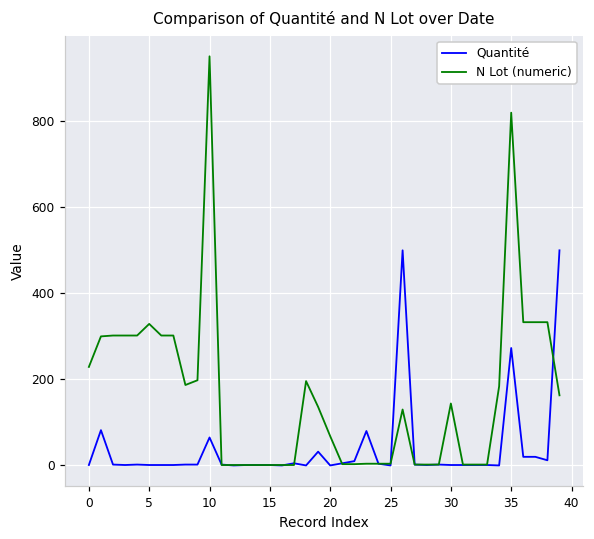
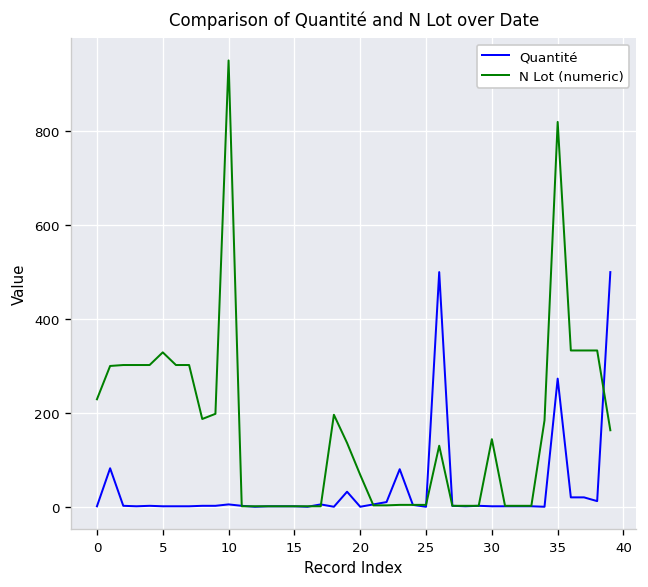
  {
    "Quantité": {
      "0": 0,
      "5": 0,
-     "10": 70,
+     "10": 10,
      "20": 0,
      "30": 0,
      "35": 270
    },
    "N Lot (numeric)": {
      "0": 230,
      "5": 330,
      "10": 950,
      "20": 70,
      "30": 140,
      "35": 820
    }
  }
